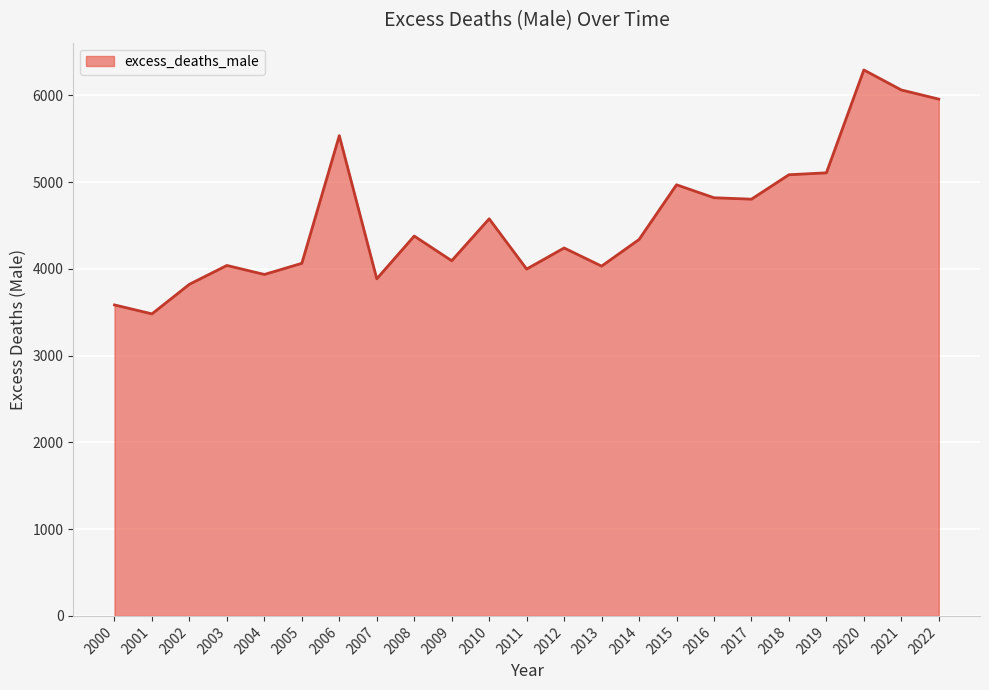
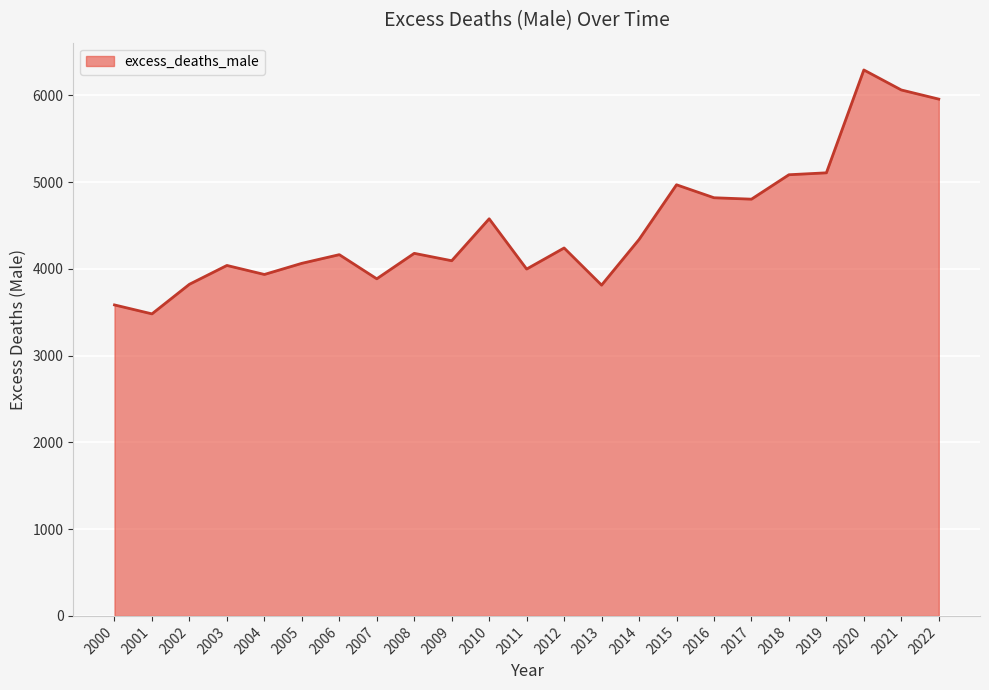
  {
    "2000": 3600,
    "2001": 3500,
    "2002": 3800,
    "2003": 4000,
    "2004": 3900,
    "2005": 4100,
-   "2006": 5500,
+   "2006": 4200,
    "2007": 3900,
-   "2008": 4400,
+   "2008": 4200,
    "2009": 4100,
    "2010": 4600,
    "2011": 4000,
    "2012": 4200,
-   "2013": 4000,
+   "2013": 3800,
    "2014": 4300,
    "2015": 5000,
    "2016": 4800,
    "2017": 4800,
    "2018": 5100,
    "2019": 5100,
    "2020": 6300,
    "2021": 6100,
    "2022": 6000
  }
